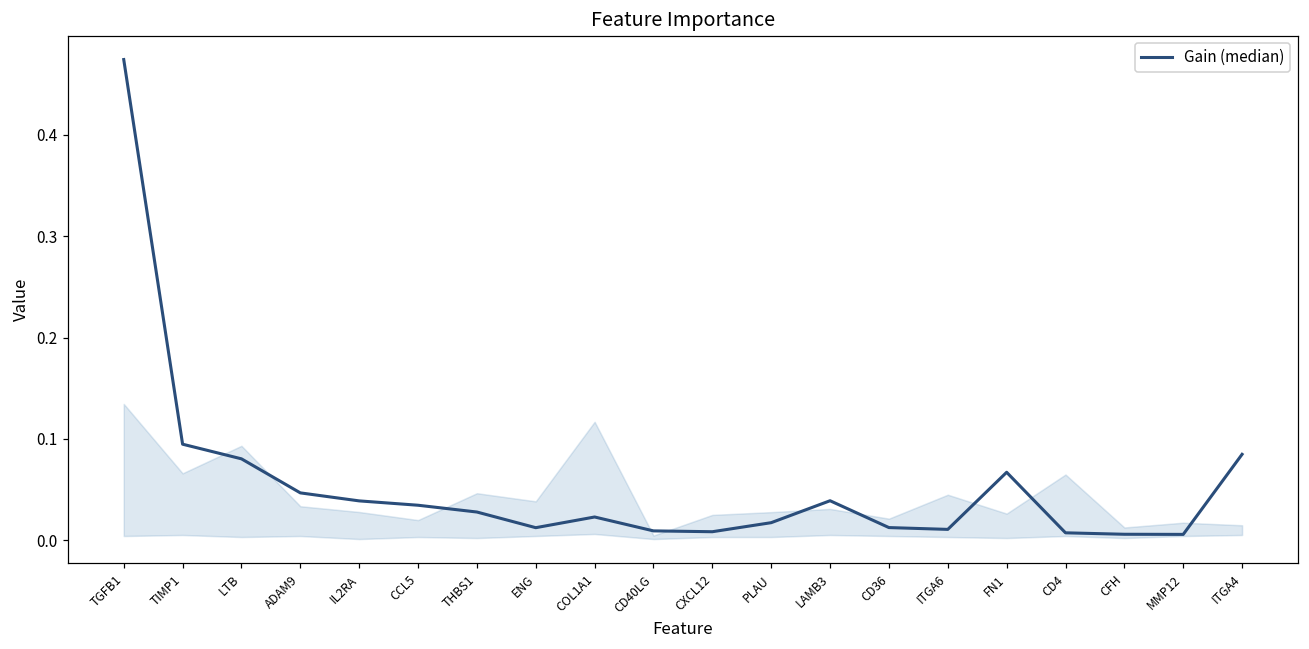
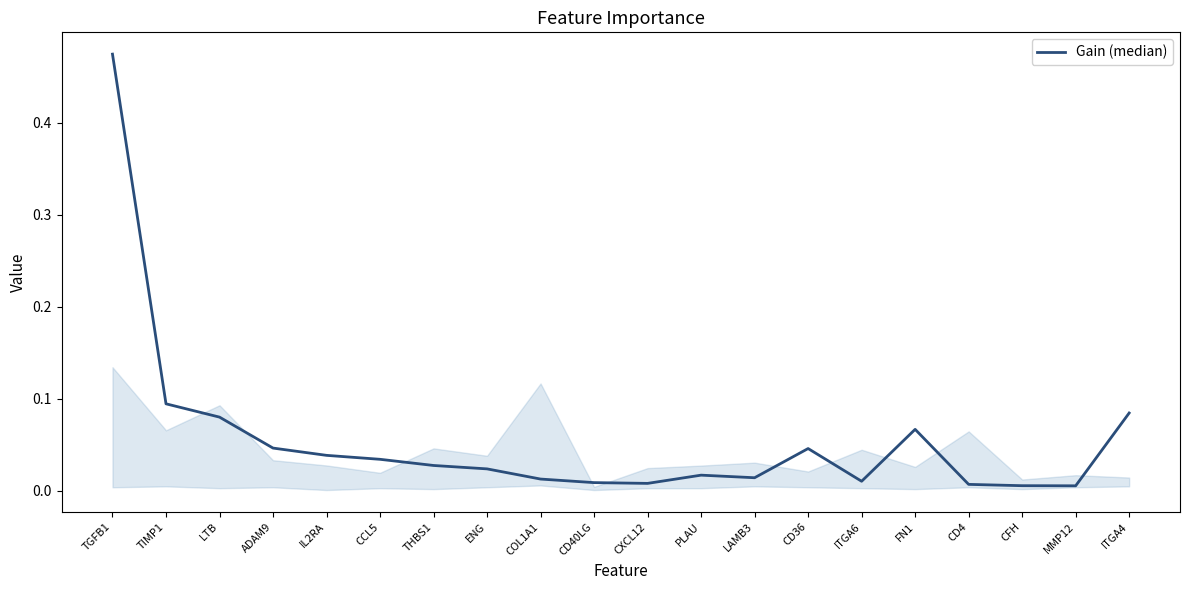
  {
    "Gain (median)": {
      "TGFB1": 0.47,
      "TIMP1": 0.09,
      "LTB": 0.08,
      "ADAM9": 0.05,
      "IL2RA": 0.04,
      "CCL5": 0.03,
      "THBS1": 0.03,
-     "ENG": 0.01,
-     "COL1A1": 0.02,
+     "ENG": 0.02,
+     "COL1A1": 0.01,
      "CD40LG": 0.01,
      "CXCL12": 0.01,
      "PLAU": 0.02,
-     "LAMB3": 0.04,
-     "CD36": 0.01,
+     "LAMB3": 0.01,
+     "CD36": 0.05,
      "ITGA6": 0.01,
      "FN1": 0.07,
      "CD4": 0.01,
      "CFH": 0.01,
      "MMP12": 0.01,
      "ITGA4": 0.08
    }
  }
